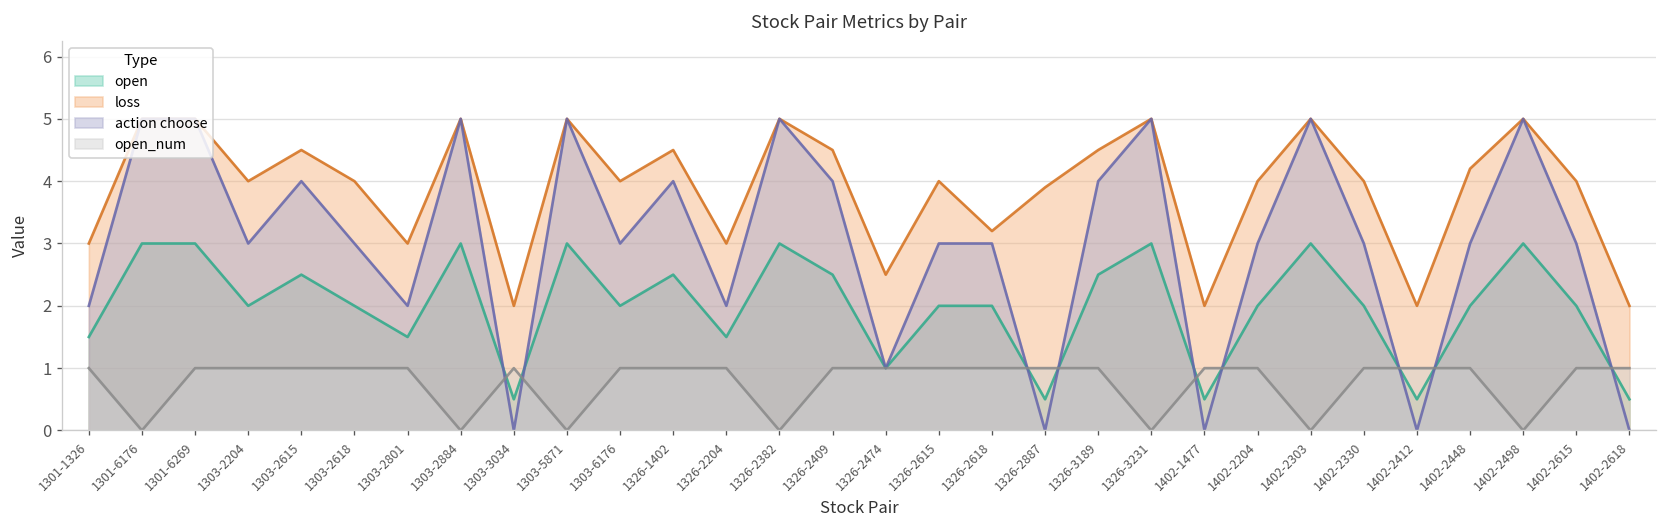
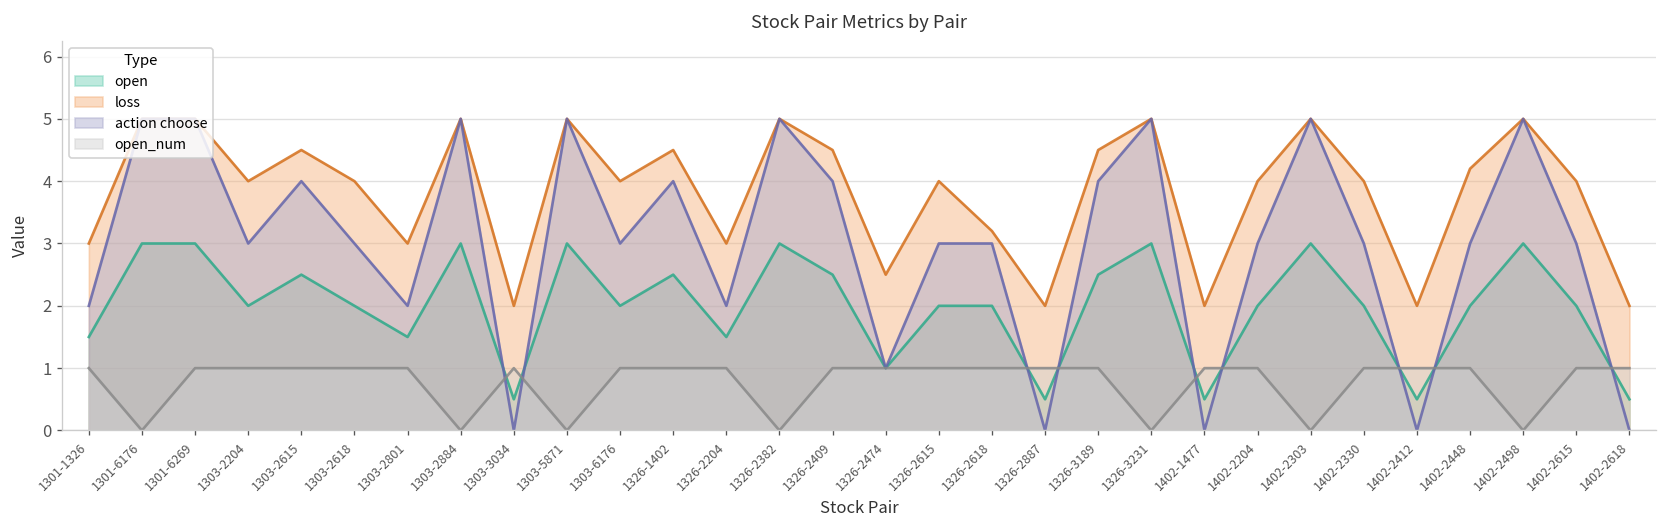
  {
    "loss": {
      "1301-1326": 3.0,
      "1303-2204": 4.0,
      "1303-2615": 4.5,
      "1303-2618": 4.0,
      "1303-2801": 3.0,
      "1303-3034": 2.0,
      "1303-6176": 4.0,
      "1326-1402": 4.5,
      "1326-2204": 3.0,
      "1326-2409": 4.5,
      "1326-2474": 2.5,
      "1326-2615": 4.0,
      "1326-2618": 3.2,
-     "1326-2887": 3.9,
+     "1326-2887": 2.0,
      "1326-3189": 4.5,
      "1402-1477": 2.0,
      "1402-2204": 4.0,
      "1402-2330": 4.0,
      "1402-2412": 2.0,
      "1402-2448": 4.2,
      "1402-2615": 4.0,
      "1402-2618": 2.0
    }
  }
